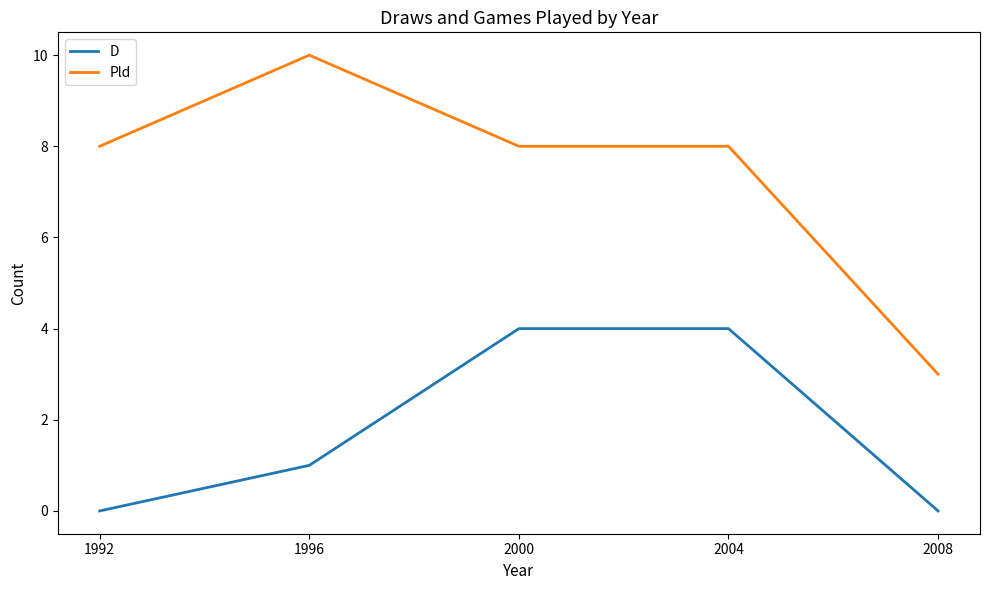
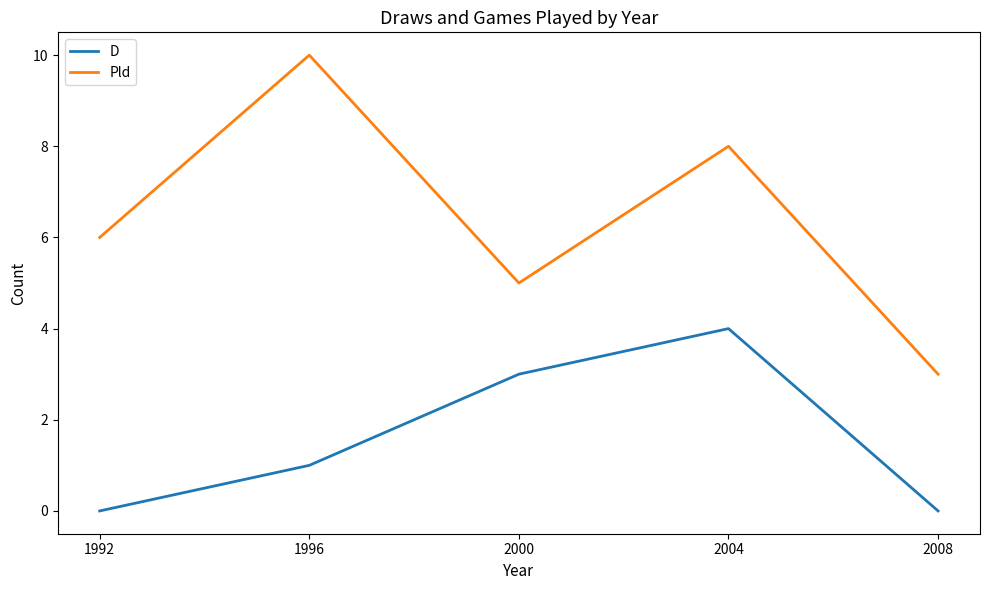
  {
    "D": {
      "1992": 0,
      "1996": 1,
-     "2000": 4,
+     "2000": 3,
      "2004": 4,
      "2008": 0
    },
    "Pld": {
-     "1992": 8,
+     "1992": 6,
      "1996": 10,
-     "2000": 8,
+     "2000": 5,
      "2004": 8,
      "2008": 3
    }
  }
